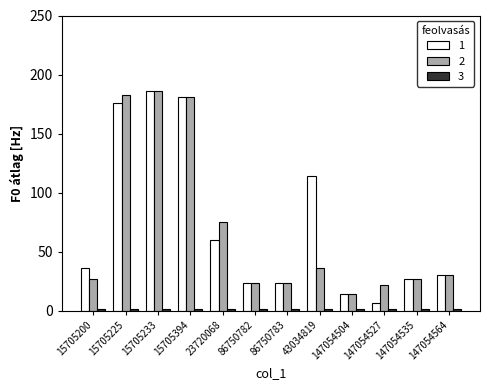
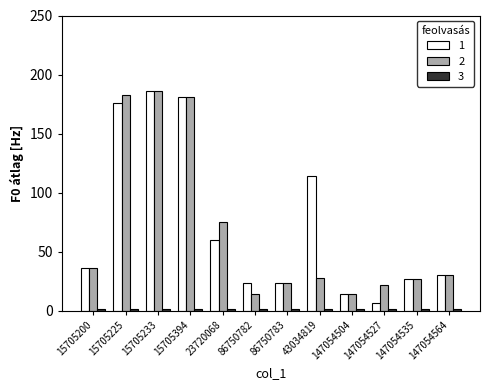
  {
    "1": {
      "15705200": 36,
      "15705225": 176,
      "15705233": 186,
      "15705394": 181,
      "23720068": 60,
      "86750782": 23,
      "86750783": 23,
      "43034819": 114,
      "147054504": 14,
      "147054527": 6,
      "147054535": 27,
      "147054564": 30
    },
    "2": {
-     "15705200": 26,
+     "15705200": 36,
      "15705225": 183,
      "15705233": 186,
      "15705394": 181,
      "23720068": 75,
-     "86750782": 23,
+     "86750782": 14,
      "86750783": 23,
-     "43034819": 36,
+     "43034819": 28,
      "147054504": 14,
      "147054527": 22,
      "147054535": 27,
      "147054564": 30
    }
  }
